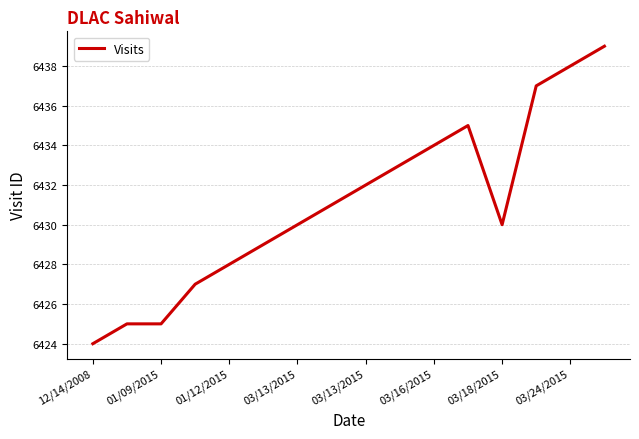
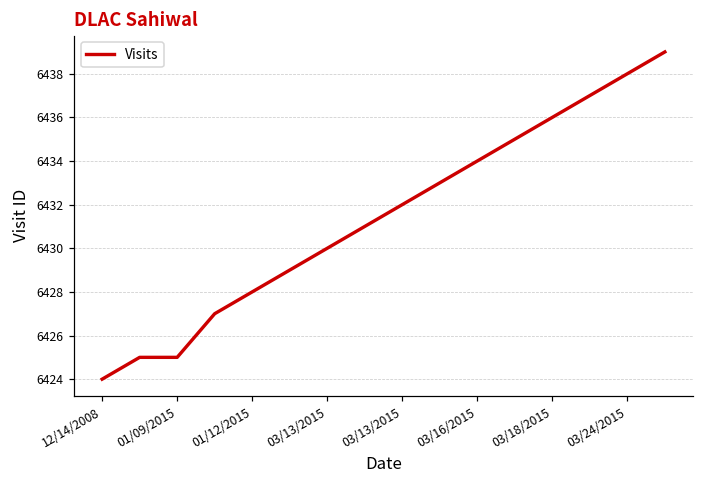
  {
    "12/14/2008": 6424,
    "01/09/2015": 6425,
-   "03/18/2015": 6430
+   "03/18/2015": 6436
  }
